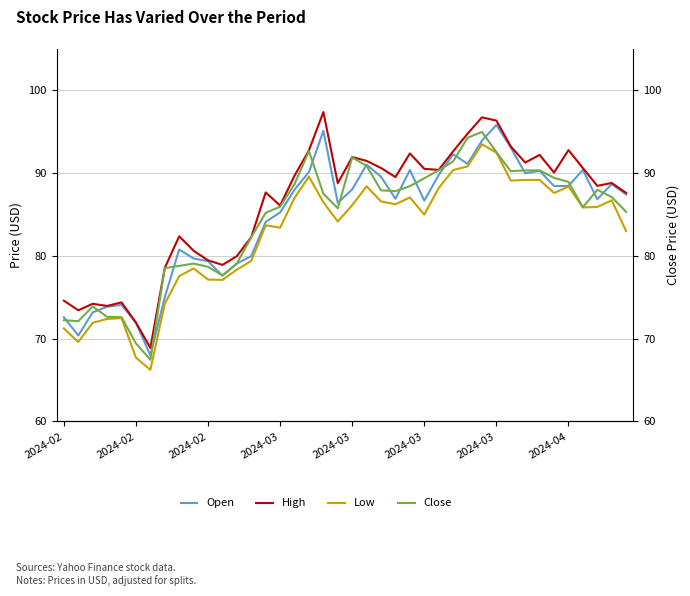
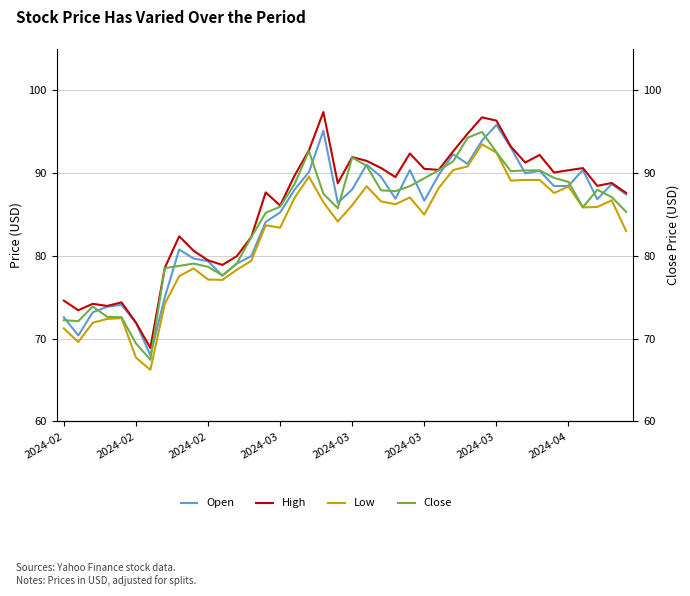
  {
    "High": {
-     "2024-04": 93
+     "2024-04": 90
    },
    "Close": {
      "2024-04": 89
    }
  }
